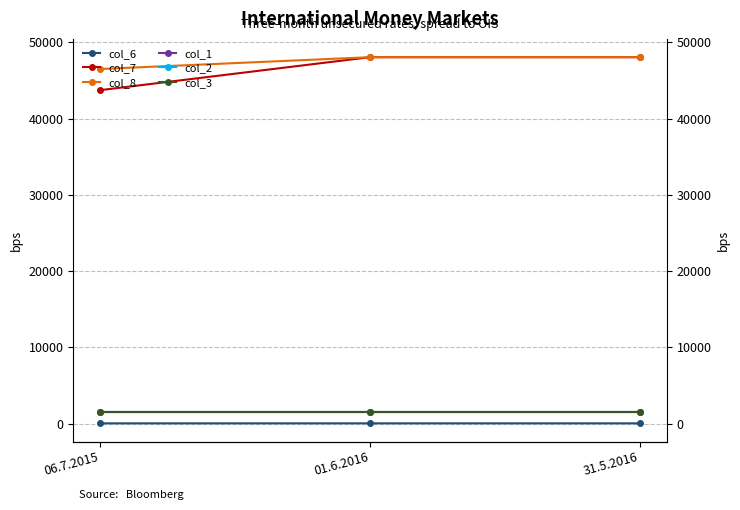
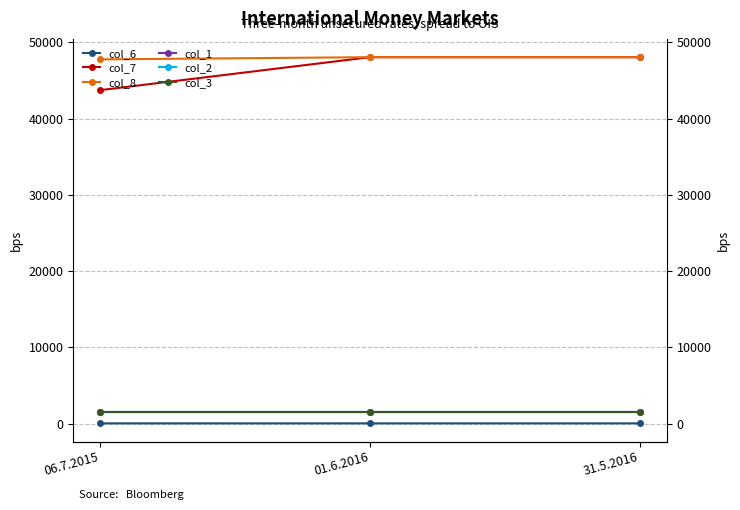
  {
    "col_6": {
      "06.7.2015": 0,
      "01.6.2016": 0,
      "31.5.2016": 0
    },
    "col_7": {
      "06.7.2015": 44000
    },
    "col_8": {
-     "06.7.2015": 47000
+     "06.7.2015": 48000
    },
    "col_3": {
      "06.7.2015": 2000,
      "01.6.2016": 2000,
      "31.5.2016": 2000
    }
  }
